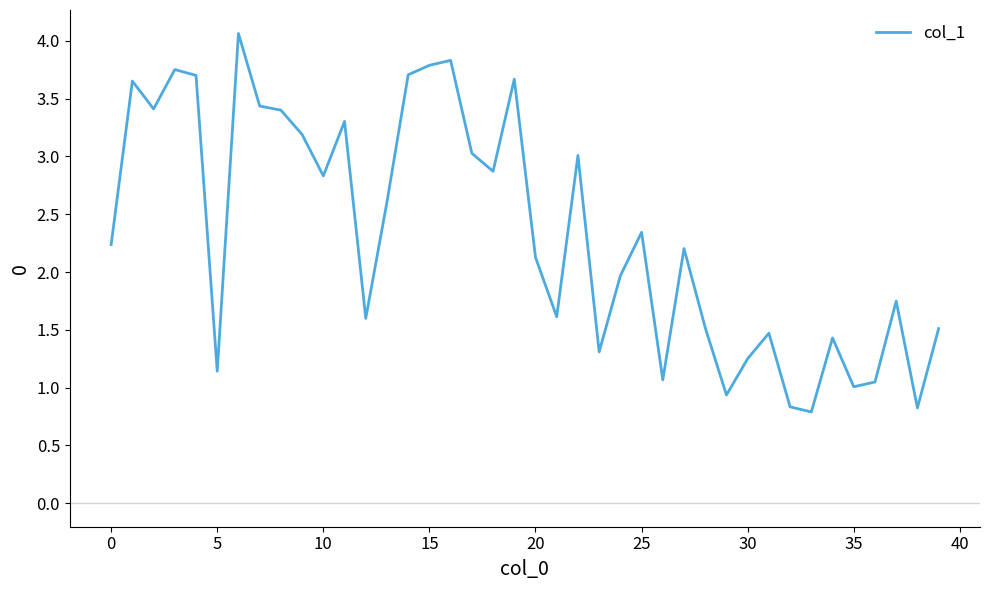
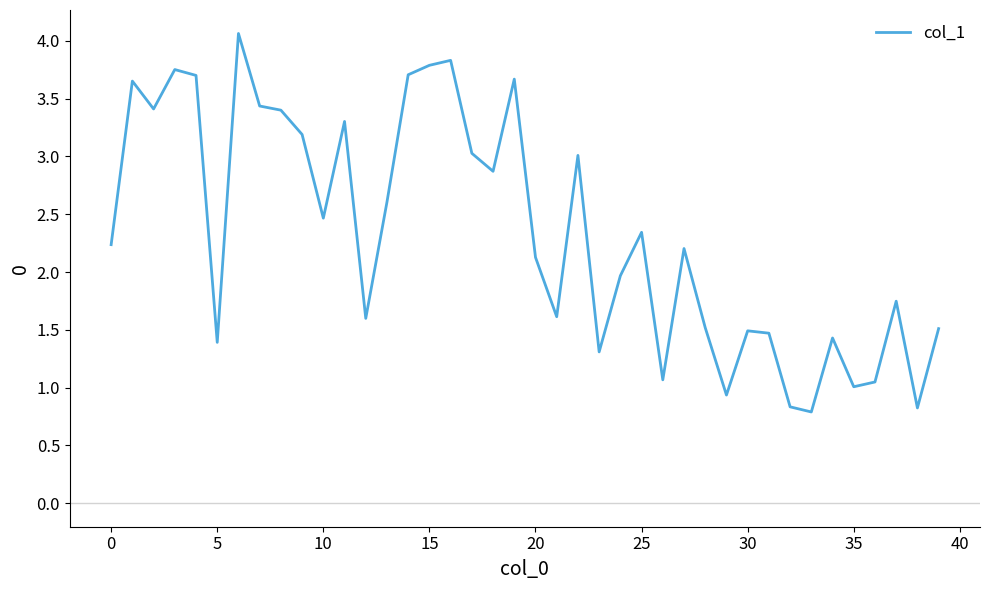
  {
    "0": 2.24,
-   "5": 1.14,
-   "10": 2.83,
+   "5": 1.39,
+   "10": 2.47,
    "15": 3.79,
    "20": 2.13,
    "25": 2.34,
-   "30": 1.25,
+   "30": 1.49,
    "35": 1.01
  }
